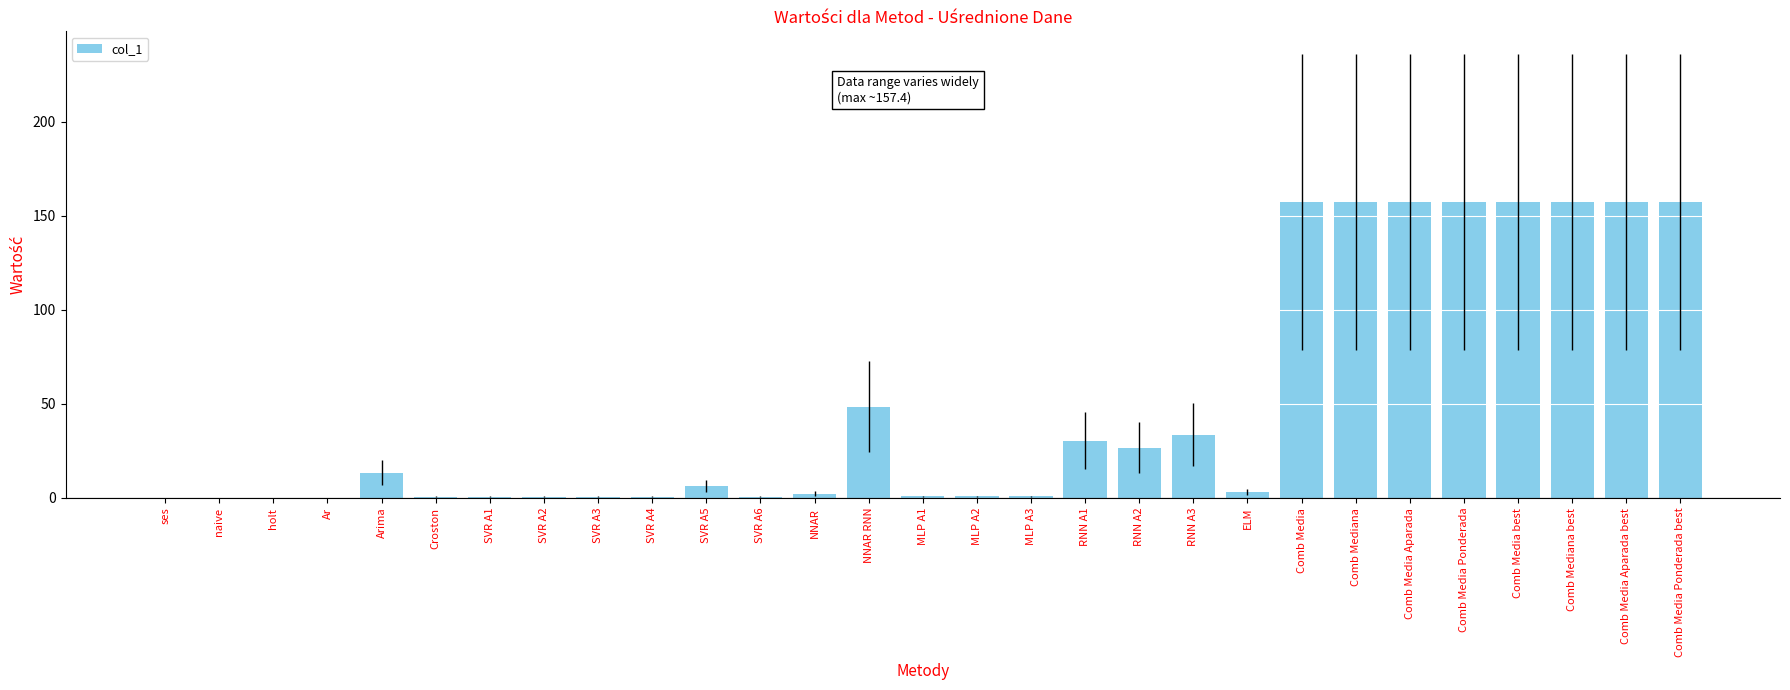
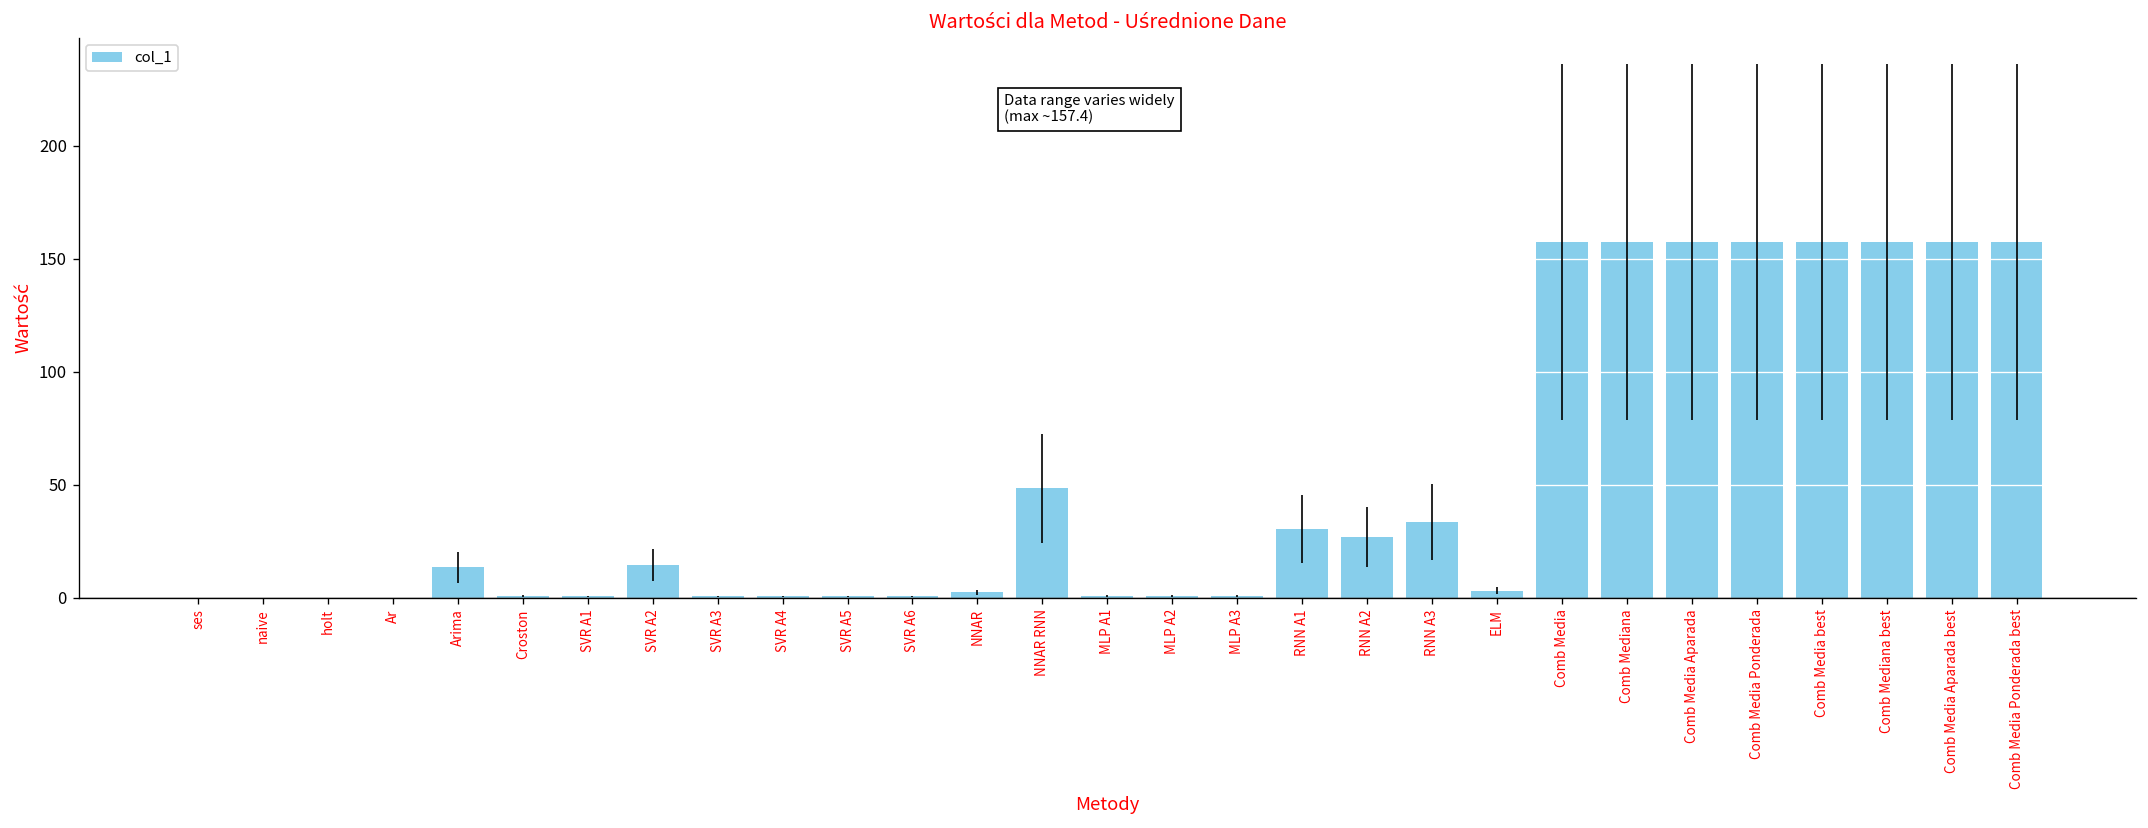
  {
    "Arima": 13,
-   "SVR A2": 1,
-   "SVR A5": 6,
+   "SVR A2": 14,
+   "SVR A5": 1,
    "NNAR": 2,
    "NNAR RNN": 48,
    "RNN A1": 30,
    "RNN A2": 27,
    "RNN A3": 34,
    "ELM": 3,
    "Comb Media": 157,
    "Comb Mediana": 157,
    "Comb Media Aparada": 157,
    "Comb Media Ponderada": 157,
    "Comb Media best": 157,
    "Comb Mediana best": 157,
    "Comb Media Aparada best": 157,
    "Comb Media Ponderada best": 157
  }
